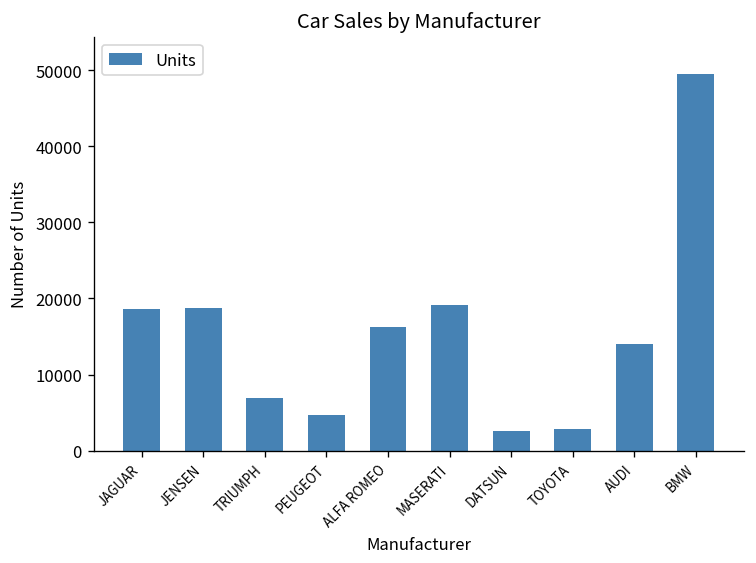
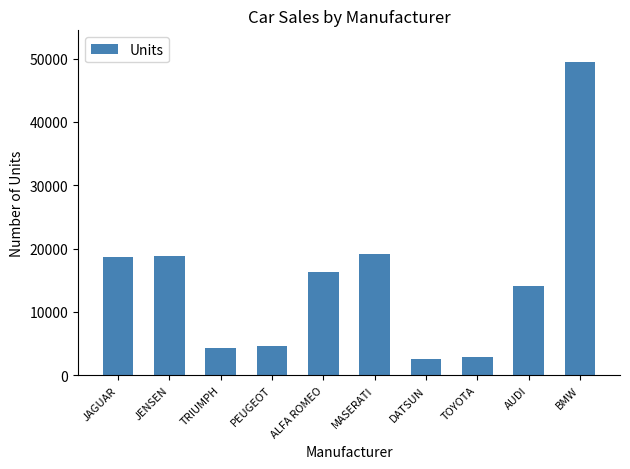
  {
    "JAGUAR": 19000,
    "JENSEN": 19000,
-   "TRIUMPH": 7000,
+   "TRIUMPH": 4000,
    "PEUGEOT": 5000,
    "ALFA ROMEO": 16000,
    "MASERATI": 19000,
    "DATSUN": 3000,
    "TOYOTA": 3000,
    "AUDI": 14000,
    "BMW": 50000
  }
